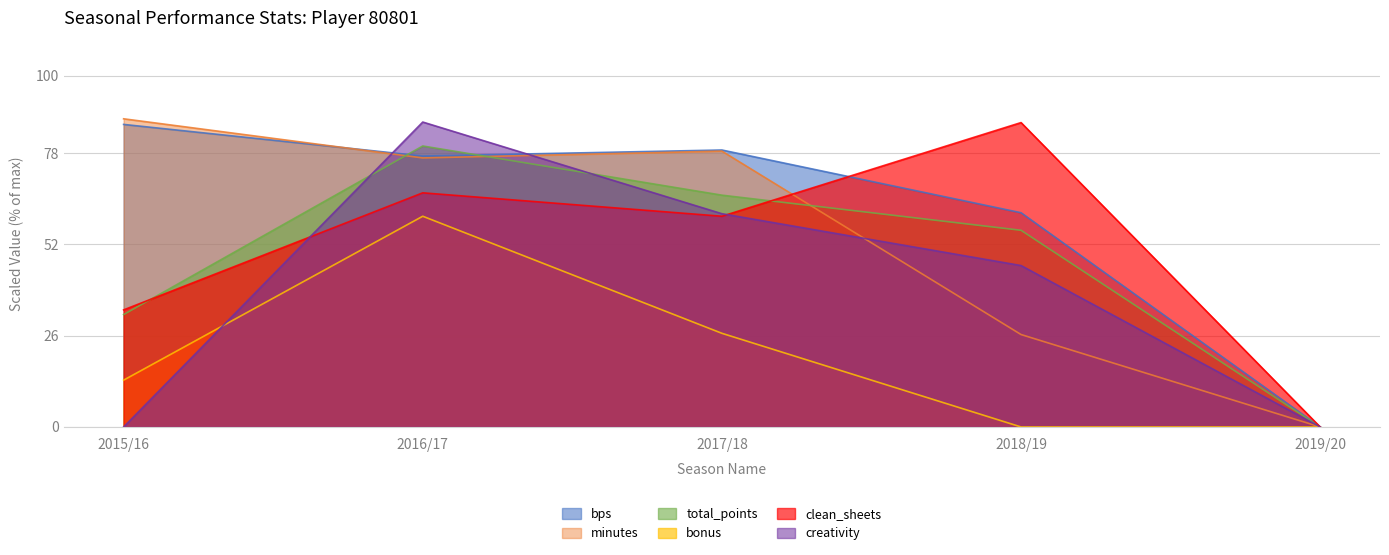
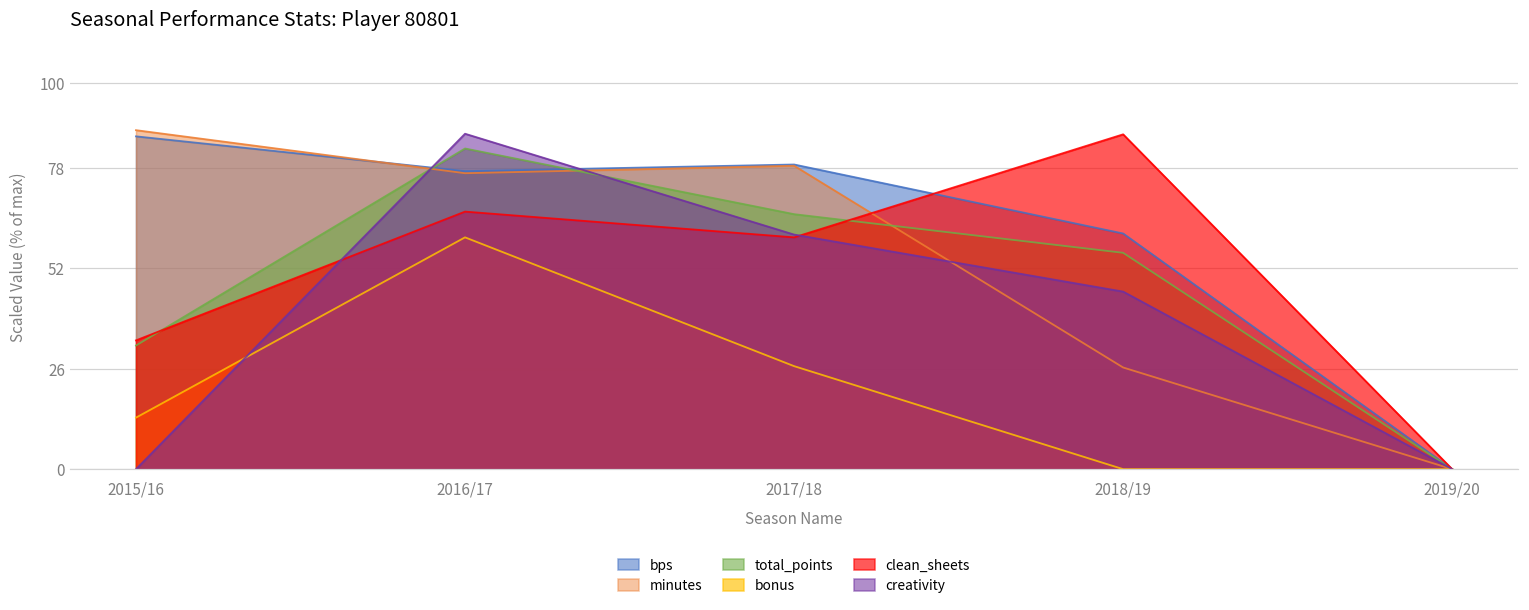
  {
    "bps": {
      "2015/16": 86,
      "2018/19": 61
    },
    "minutes": {
      "2015/16": 88,
      "2018/19": 26
    },
    "total_points": {
      "2015/16": 32,
-     "2016/17": 80,
+     "2016/17": 83,
      "2017/18": 66,
      "2018/19": 56
    },
    "bonus": {
      "2015/16": 13,
      "2016/17": 60,
      "2017/18": 27,
      "2018/19": 0
    },
    "clean_sheets": {
      "2015/16": 33,
      "2016/17": 67,
      "2017/18": 60,
      "2018/19": 87
    },
    "creativity": {
      "2015/16": 0,
      "2016/17": 87,
      "2017/18": 61,
      "2018/19": 46
    }
  }
